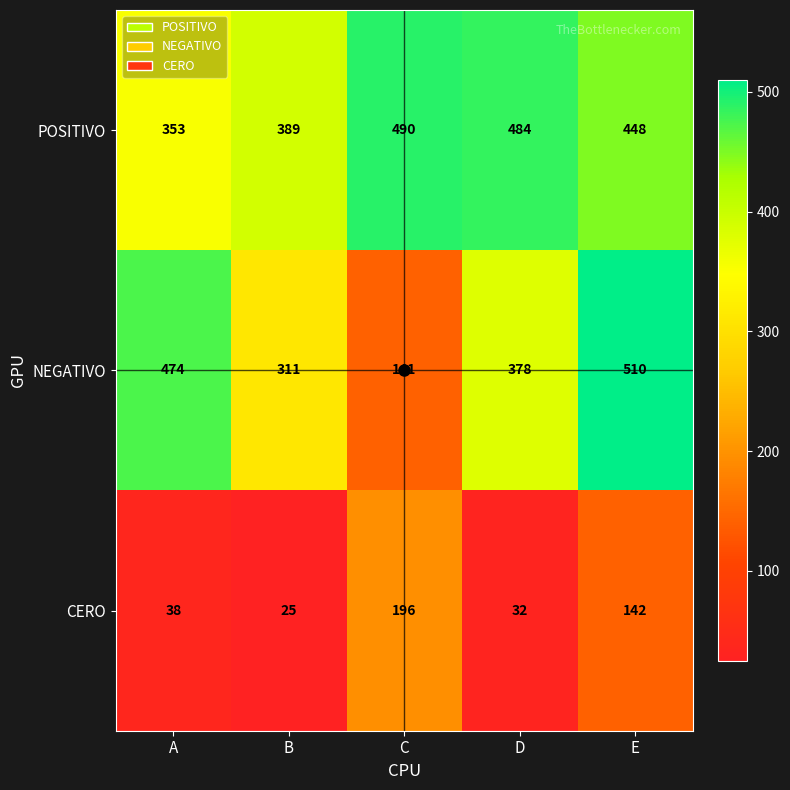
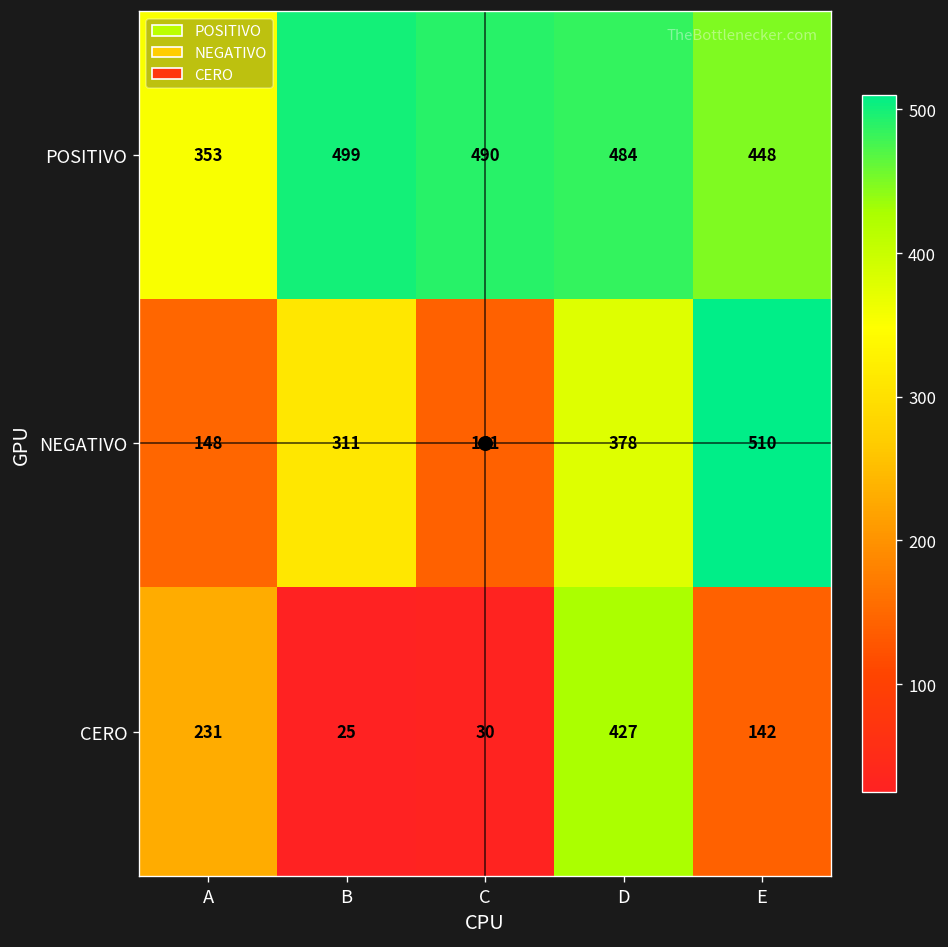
  {
    "POSITIVO": {
      "A": 353,
-     "B": 389,
+     "B": 499,
      "C": 490,
      "D": 484
    },
    "NEGATIVO": {
-     "A": 474,
+     "A": 148,
      "B": 311,
      "D": 378,
      "E": 510
    },
    "CERO": {
-     "A": 38,
+     "A": 231,
      "B": 25,
-     "C": 196,
-     "D": 32,
+     "C": 30,
+     "D": 427,
      "E": 142
    }
  }
